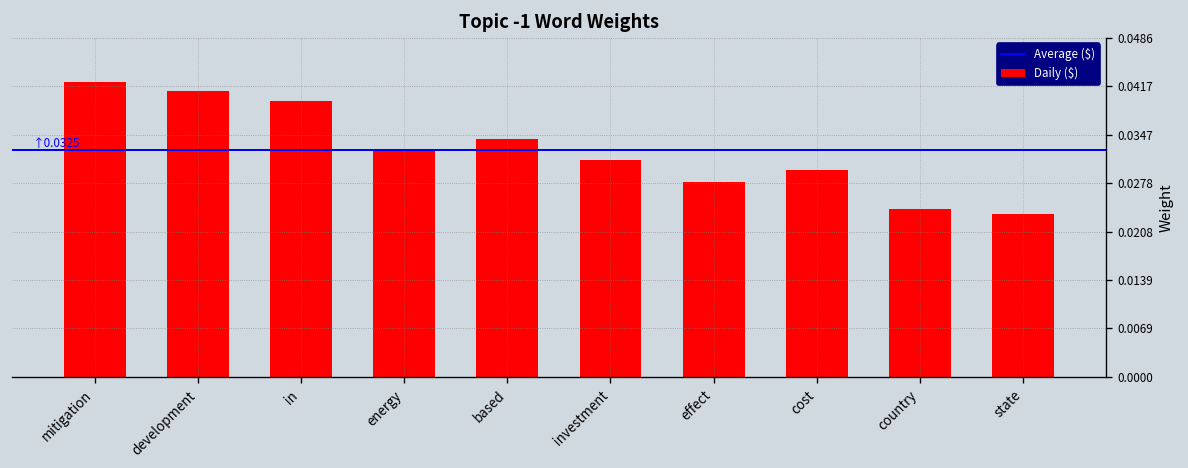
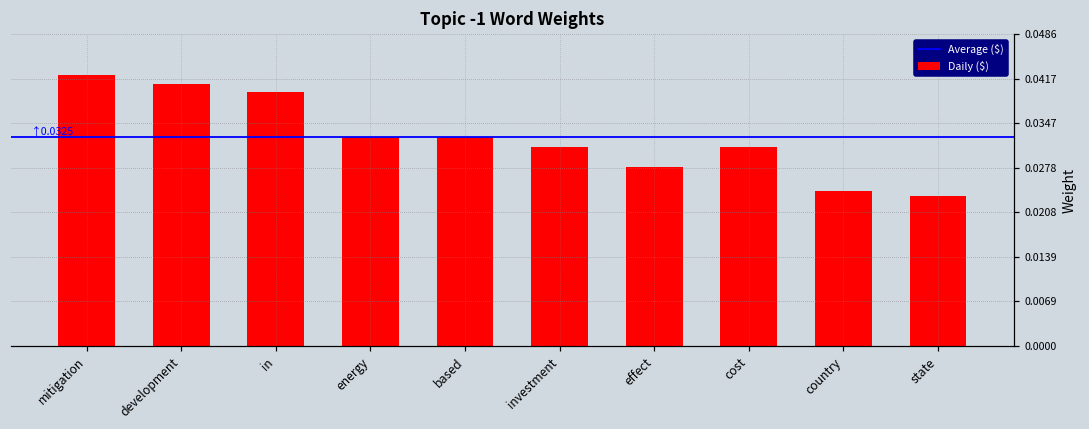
  {
    "mitigation": 0.042,
    "development": 0.041,
    "in": 0.040,
    "energy": 0.033,
-   "based": 0.034,
+   "based": 0.033,
    "investment": 0.031,
    "effect": 0.028,
-   "cost": 0.030,
+   "cost": 0.031,
    "country": 0.024,
    "state": 0.023
  }
